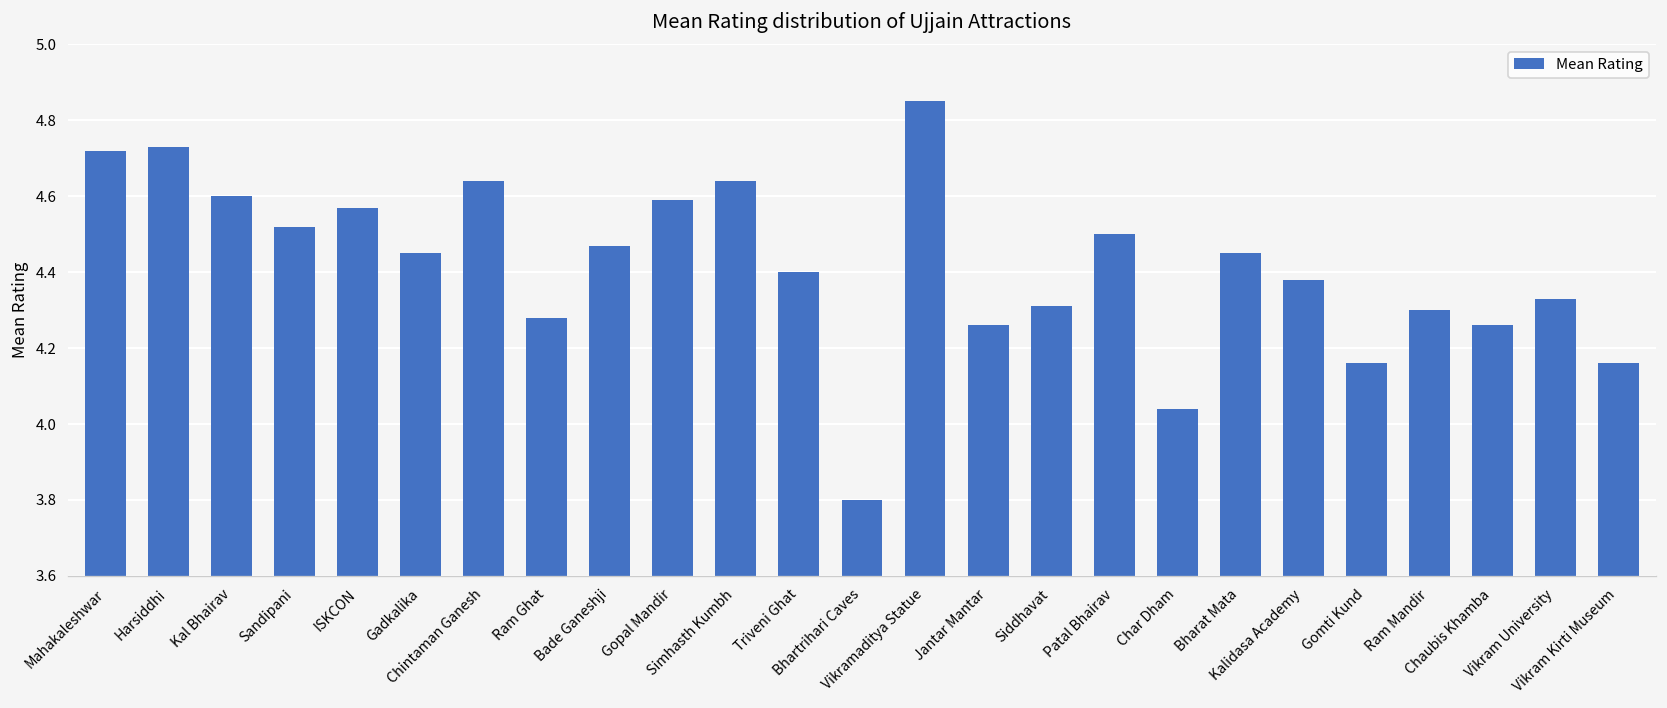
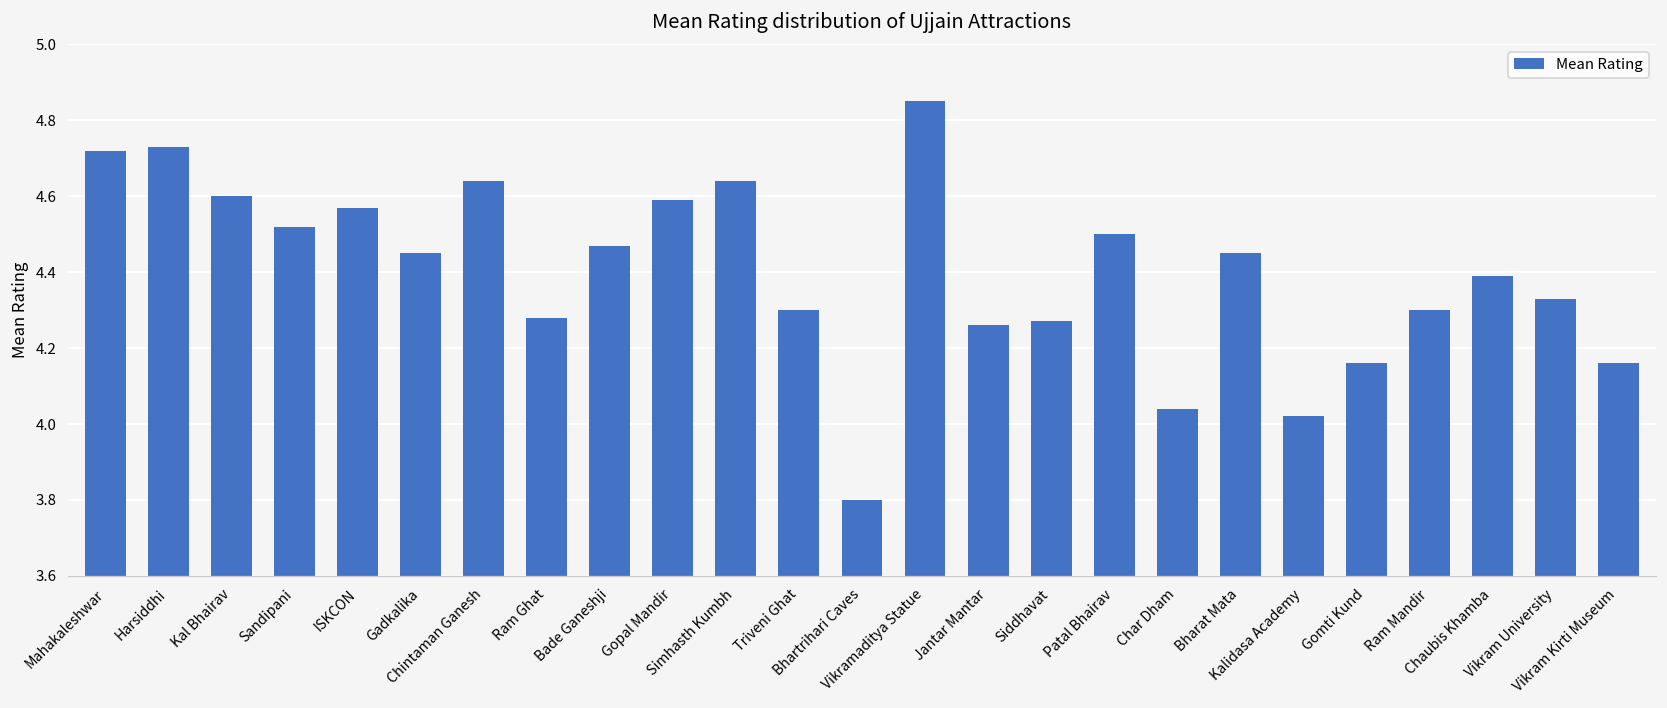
  {
    "Mahakaleshwar": 4.72,
    "Harsiddhi": 4.73,
    "Kal Bhairav": 4.60,
    "Sandipani": 4.52,
    "ISKCON": 4.57,
    "Gadkalika": 4.45,
    "Chintaman Ganesh": 4.64,
    "Ram Ghat": 4.28,
    "Bade Ganeshji": 4.47,
    "Gopal Mandir": 4.59,
    "Simhasth Kumbh": 4.64,
-   "Triveni Ghat": 4.4,
+   "Triveni Ghat": 4.3,
    "Bhartrihari Caves": 3.80,
    "Vikramaditya Statue": 4.85,
    "Jantar Mantar": 4.26,
-   "Siddhavat": 4.31,
+   "Siddhavat": 4.27,
    "Patal Bhairav": 4.50,
    "Char Dham": 4.04,
    "Bharat Mata": 4.45,
-   "Kalidasa Academy": 4.38,
+   "Kalidasa Academy": 4.02,
    "Gomti Kund": 4.16,
    "Ram Mandir": 4.30,
-   "Chaubis Khamba": 4.26,
+   "Chaubis Khamba": 4.39,
    "Vikram University": 4.33,
    "Vikram Kirti Museum": 4.16
  }
